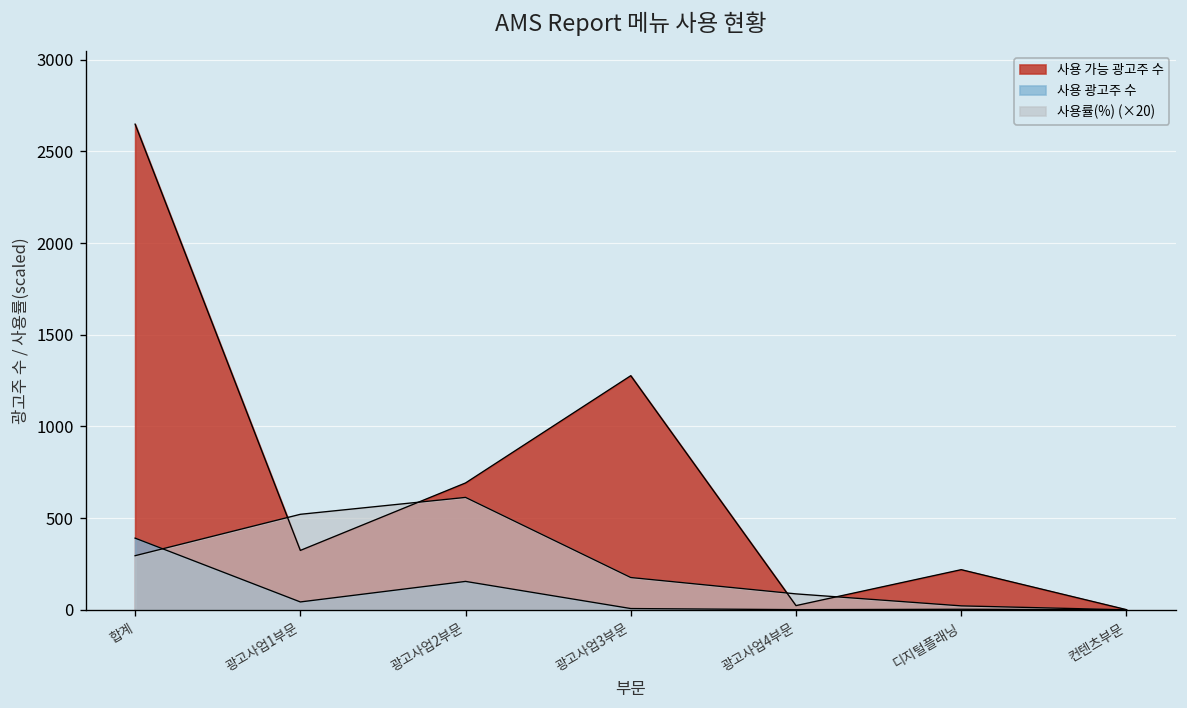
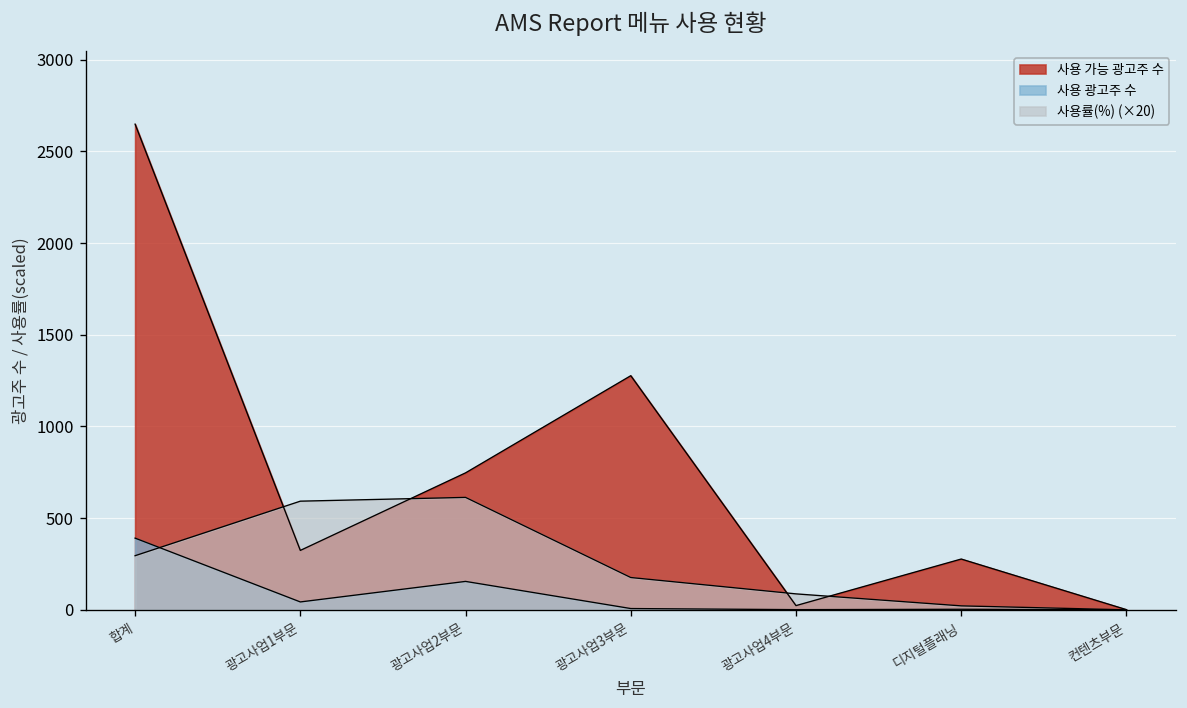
  {
    "사용 가능 광고주 수": {
      "합계": 2650,
      "광고사업1부문": 320,
-     "광고사업2부문": 690,
+     "광고사업2부문": 750,
      "광고사업3부문": 1280,
      "광고사업4부문": 20,
-     "디지털플래닝": 220
+     "디지털플래닝": 280
    },
    "사용 광고주 수": {
      "합계": 390,
      "광고사업1부문": 40,
      "광고사업2부문": 160,
      "광고사업3부문": 10,
      "광고사업4부문": 0,
      "디지털플래닝": 0
    },
    "사용률(%) (×20)": {
      "합계": 300,
-     "광고사업1부문": 520,
+     "광고사업1부문": 590,
      "광고사업2부문": 610,
      "광고사업3부문": 180,
      "광고사업4부문": 90,
      "디지털플래닝": 20
    }
  }
